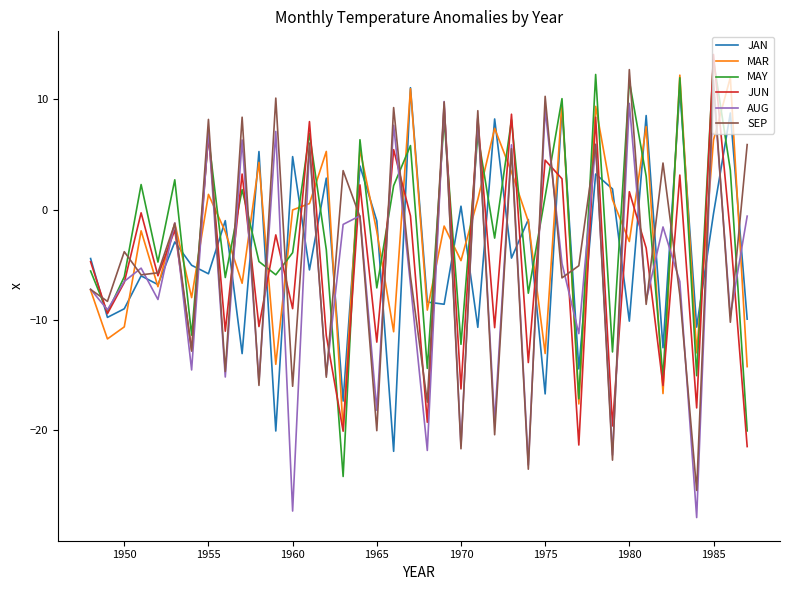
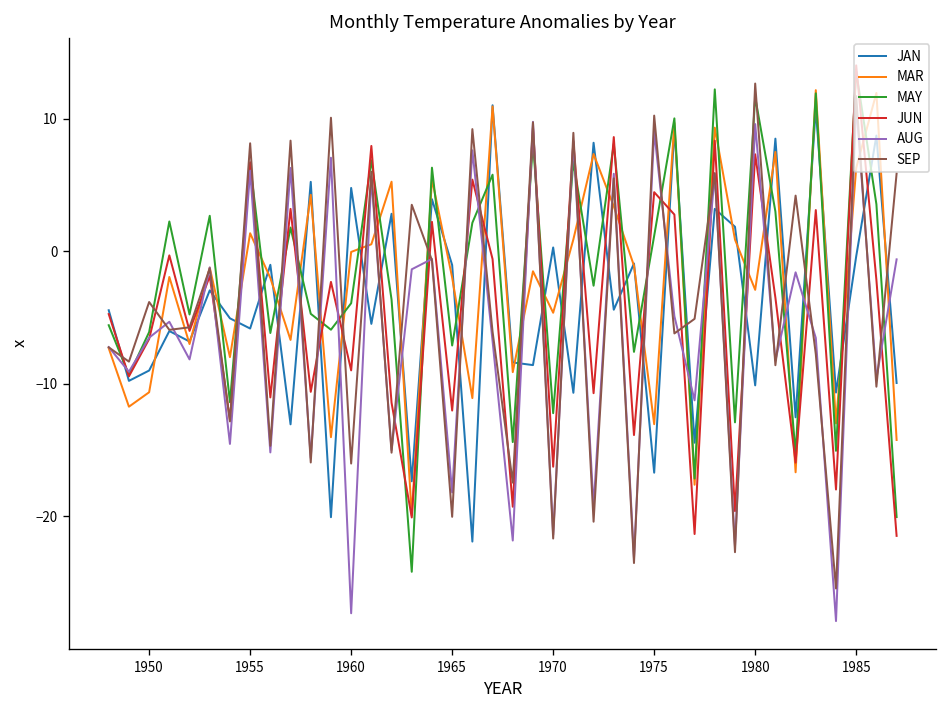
  {
    "JAN": {
      "1950": -9.0,
      "1955": -5.8,
      "1960": 4.8,
      "1965": -1.0,
      "1970": 0.3,
      "1975": -16.7,
      "1980": -10.1,
      "1985": -0.4
    },
    "MAR": {
      "1950": -10.6,
      "1955": 1.4,
      "1960": 0.0,
      "1965": -2.0,
      "1970": -4.6,
      "1975": -13.0,
      "1980": -2.9,
      "1985": 6.3
    },
    "MAY": {
      "1950": -6.1,
      "1960": -3.9,
      "1965": -7.1,
      "1970": -12.2,
      "1975": 1.2,
      "1980": 11.7
    },
    "JUN": {
      "1960": -9.0,
      "1965": -12.0,
      "1970": -16.3,
      "1975": 4.5,
-     "1980": 1.6
+     "1980": 7.3
    },
    "AUG": {
-     "1955": 7.2,
+     "1955": 6.1,
      "1960": -27.3,
      "1965": -18.2,
      "1970": -21.4,
      "1975": 9.1,
      "1980": 9.6
    },
    "SEP": {
      "1950": -3.8,
      "1955": 8.2,
      "1960": -16.0,
      "1965": -20.0,
      "1970": -21.7,
      "1975": 10.3,
      "1980": 12.7
    }
  }
